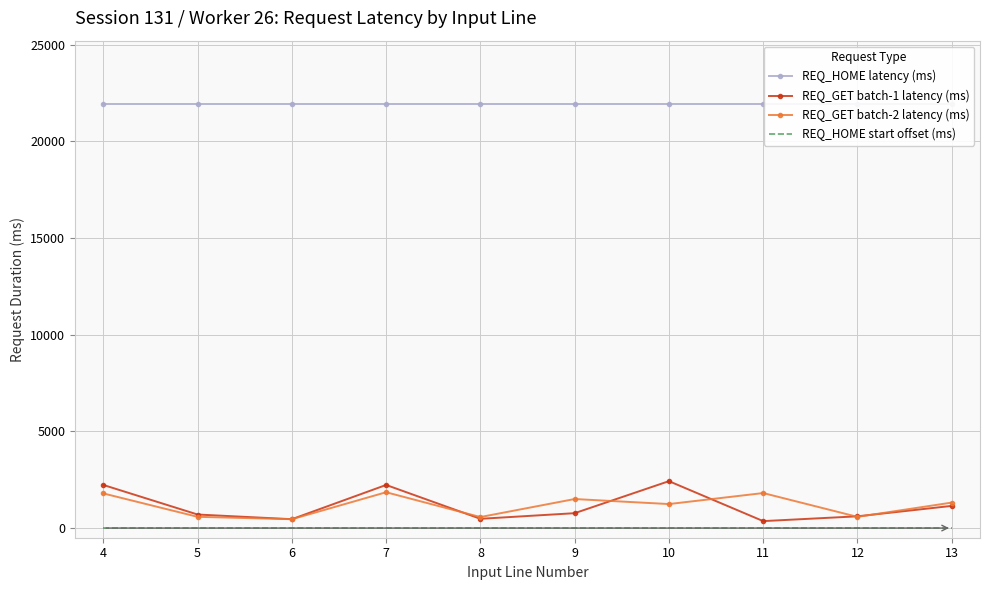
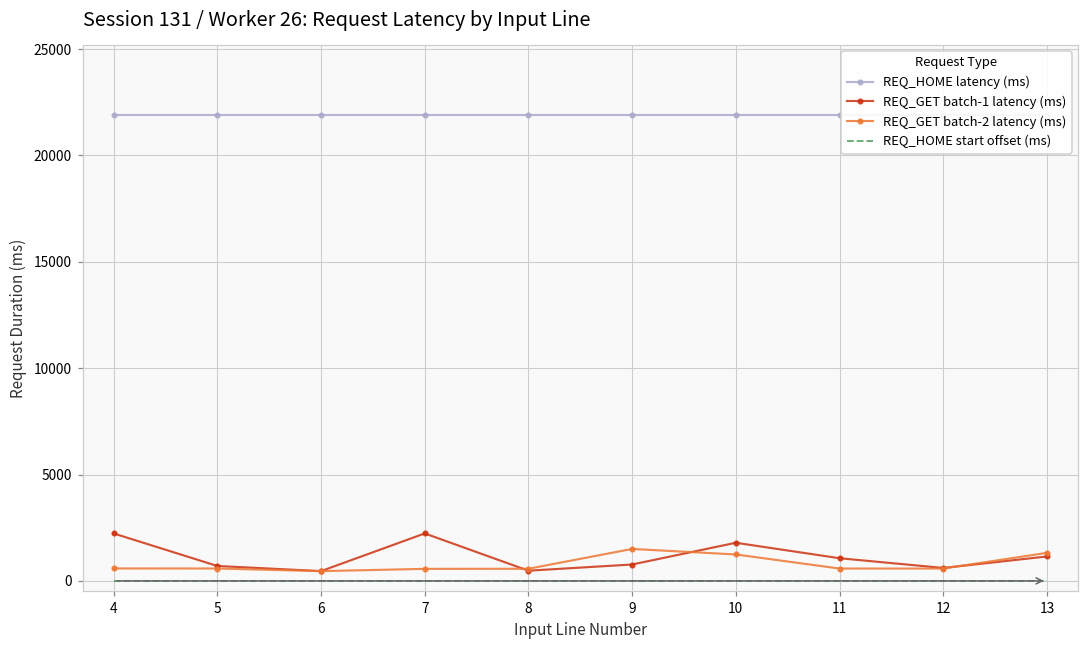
  {
    "REQ_HOME latency (ms)": {
      "4": 21900,
      "5": 21900,
      "6": 21900,
      "7": 21900,
      "8": 21900,
      "9": 21900,
      "10": 21900,
      "11": 21900
    },
    "REQ_GET batch-1 latency (ms)": {
      "4": 2200,
      "7": 2200,
      "9": 800,
-     "10": 2400,
-     "11": 400,
+     "10": 1800,
+     "11": 1100,
      "13": 1100
    },
    "REQ_GET batch-2 latency (ms)": {
-     "4": 1800,
-     "7": 1900,
+     "4": 600,
+     "7": 600,
      "9": 1500,
      "10": 1200,
-     "11": 1800,
+     "11": 600,
      "13": 1300
    },
    "REQ_HOME start offset (ms)": {
      "4": 0,
      "5": 0,
      "6": 0,
      "7": 0,
      "8": 0,
      "9": 0,
      "10": 0,
      "11": 0,
      "12": 0,
      "13": 0
    }
  }
